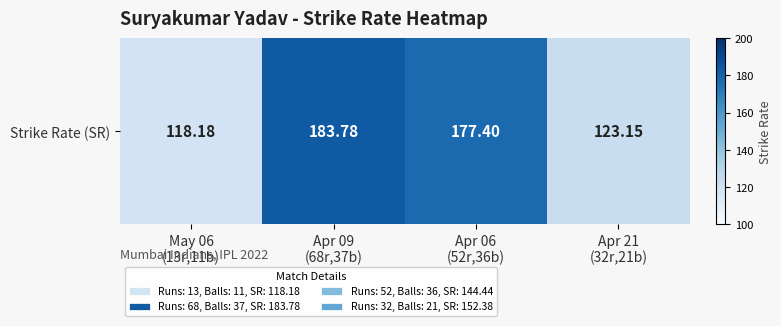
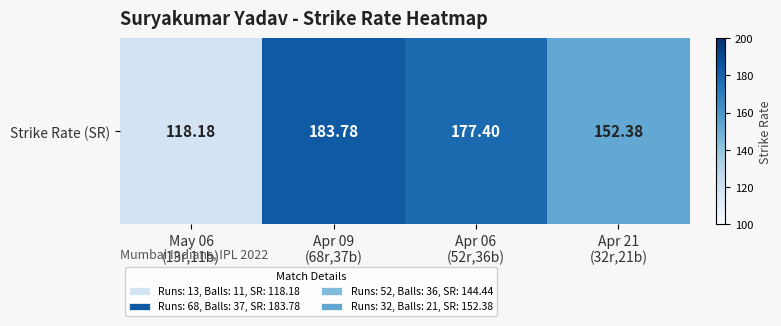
  {
    "Strike Rate (SR)": {
      "May 06 (13r,11b)": 118.18,
      "Apr 09 (68r,37b)": 183.78,
      "Apr 06 (52r,36b)": 177.40,
-     "Apr 21 (32r,21b)": 123.15
+     "Apr 21 (32r,21b)": 152.38
    }
  }
